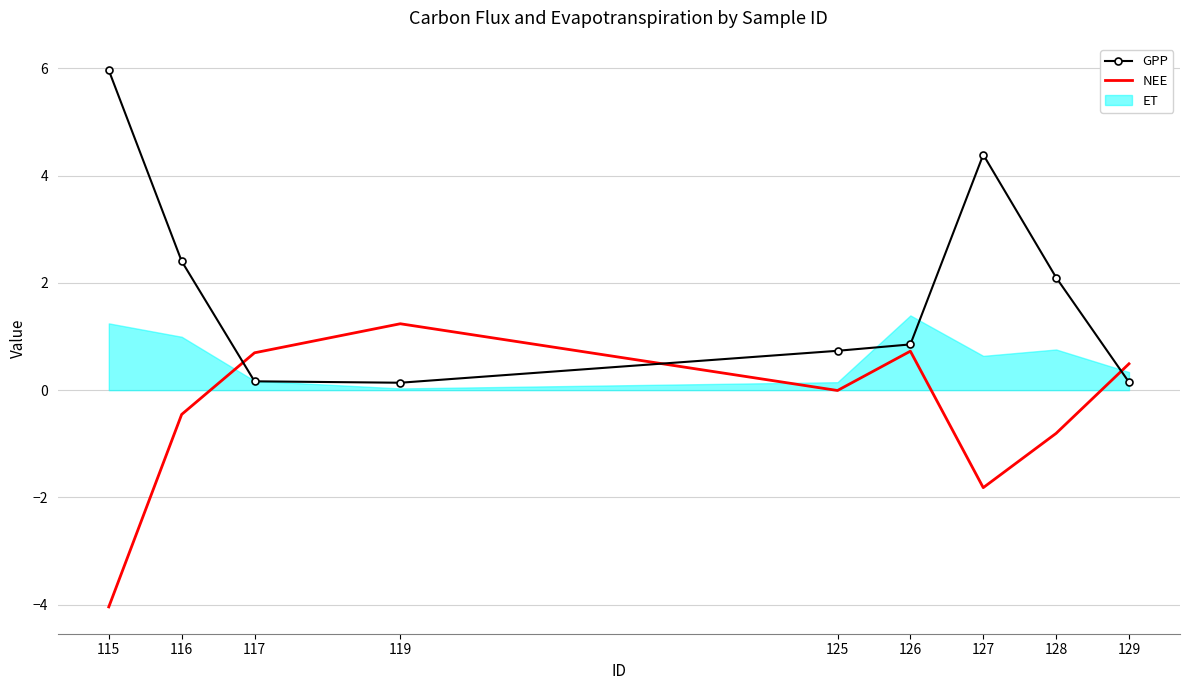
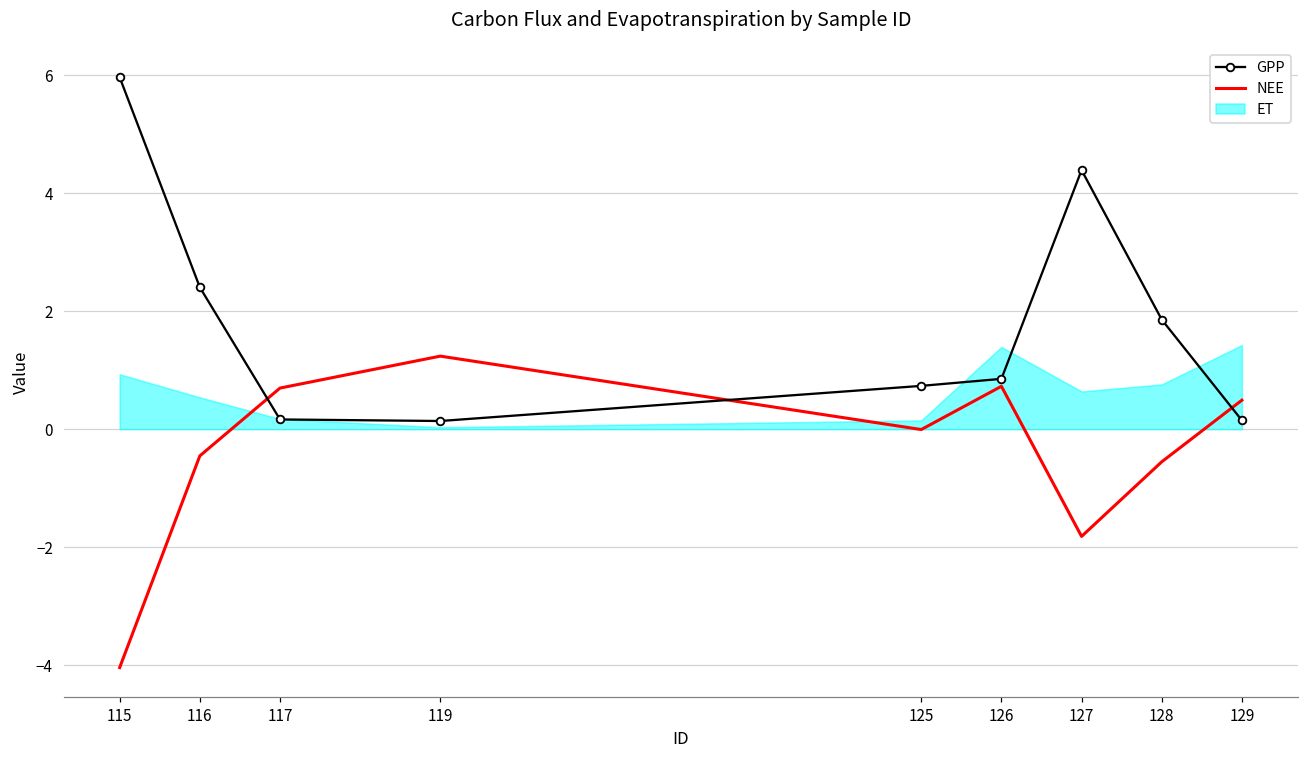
  {
    "ET": {
-     "115": 1.2,
-     "116": 1.0,
+     "115": 0.9,
+     "116": 0.5,
      "119": 0.0,
      "125": 0.1,
      "126": 1.4,
      "127": 0.6,
      "128": 0.8,
-     "129": 0.3
+     "129": 1.4
    },
    "GPP": {
      "115": 6.0,
      "116": 2.4,
      "119": 0.1,
      "125": 0.7,
      "126": 0.9,
      "127": 4.4,
-     "128": 2.1,
+     "128": 1.9,
      "129": 0.1
    },
    "NEE": {
      "115": -4.0,
      "116": -0.5,
      "117": 0.7,
      "119": 1.2,
      "125": 0.0,
      "126": 0.7,
      "127": -1.8,
-     "128": -0.8,
+     "128": -0.6,
      "129": 0.5
    }
  }
